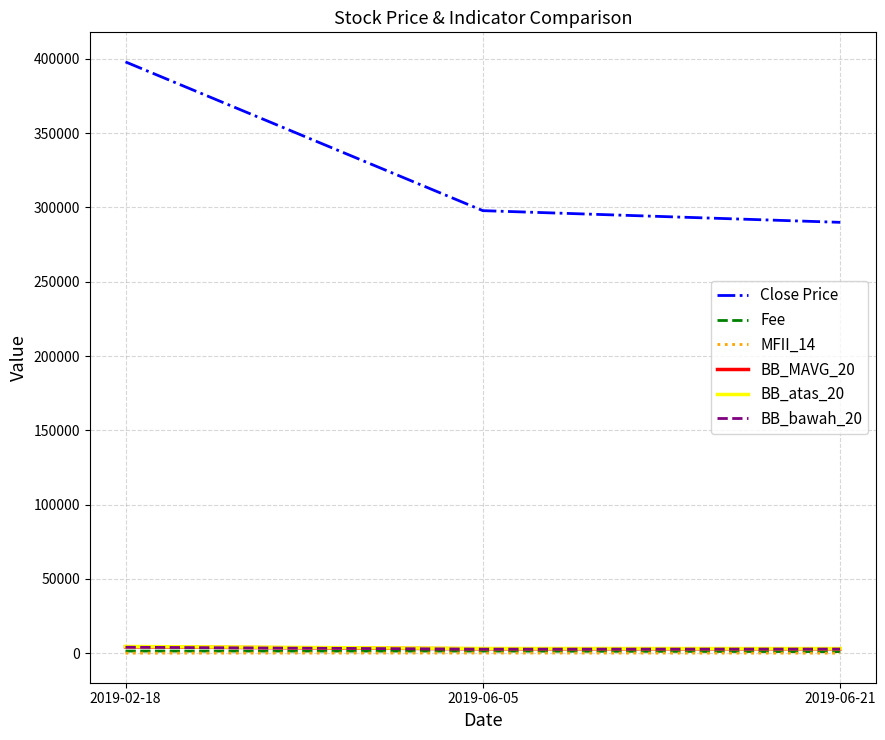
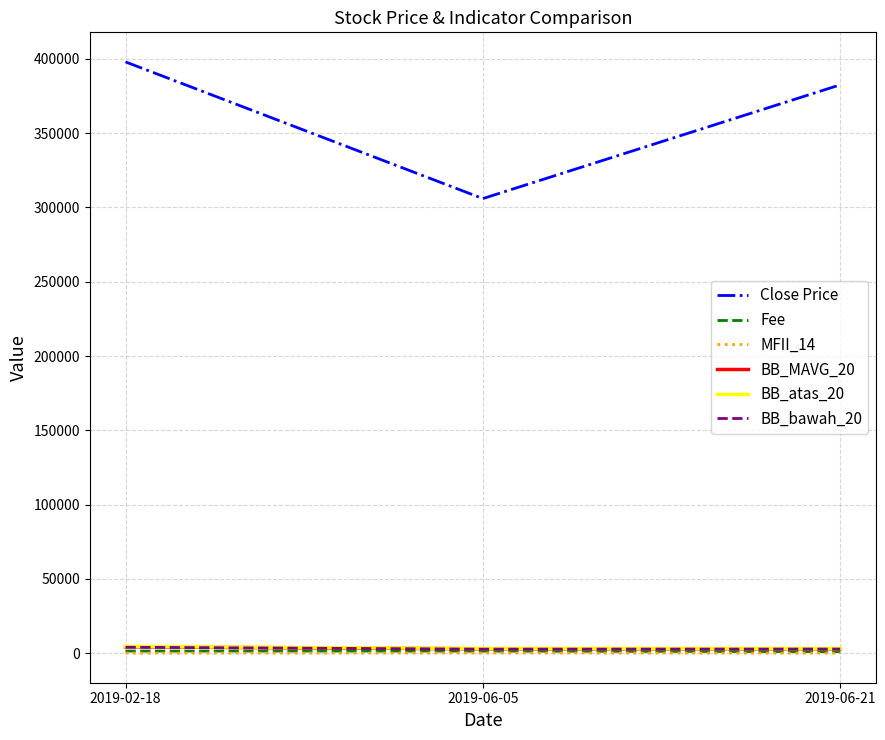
  {
    "Close Price": {
      "2019-02-18": 398000,
-     "2019-06-05": 298000,
-     "2019-06-21": 290000
+     "2019-06-05": 306000,
+     "2019-06-21": 383000
    }
  }
